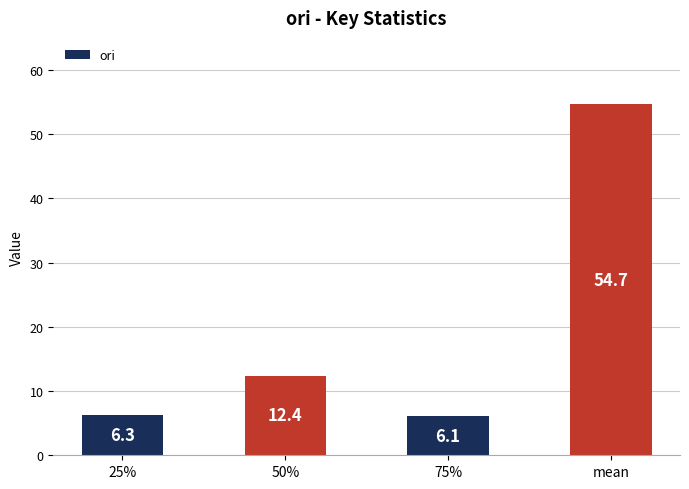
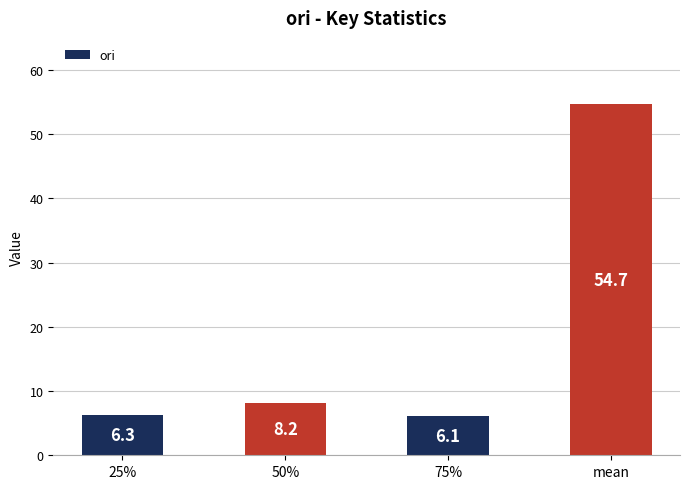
  {
    "25%": 6.3,
-   "50%": 12.4,
+   "50%": 8.2,
    "75%": 6.1,
    "mean": 54.7
  }
